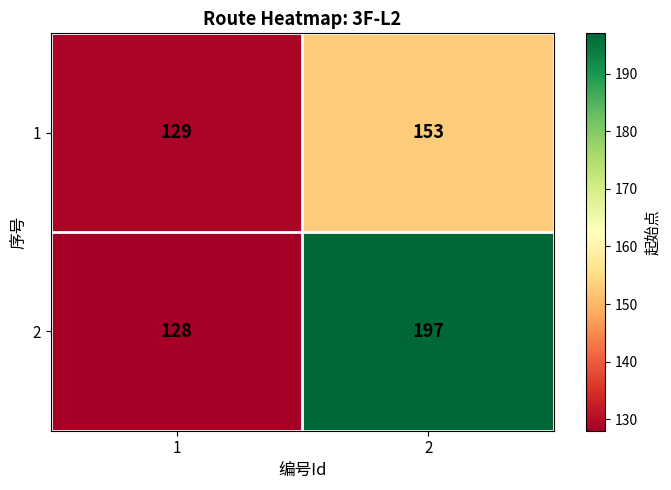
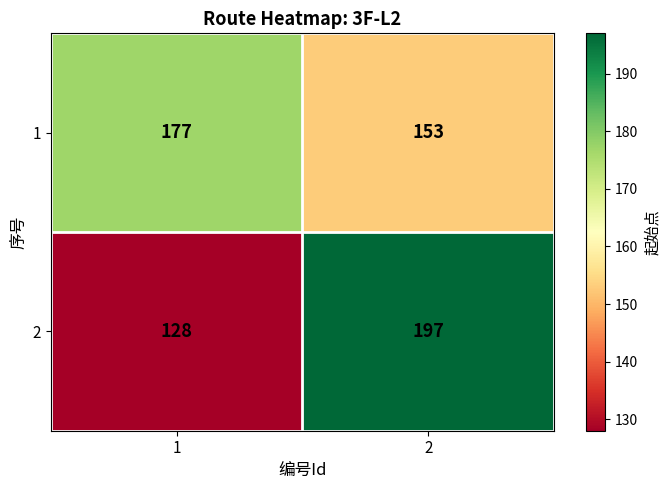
  {
    "1": {
-     "1": 129,
+     "1": 177,
      "2": 153
    },
    "2": {
      "1": 128,
      "2": 197
    }
  }
